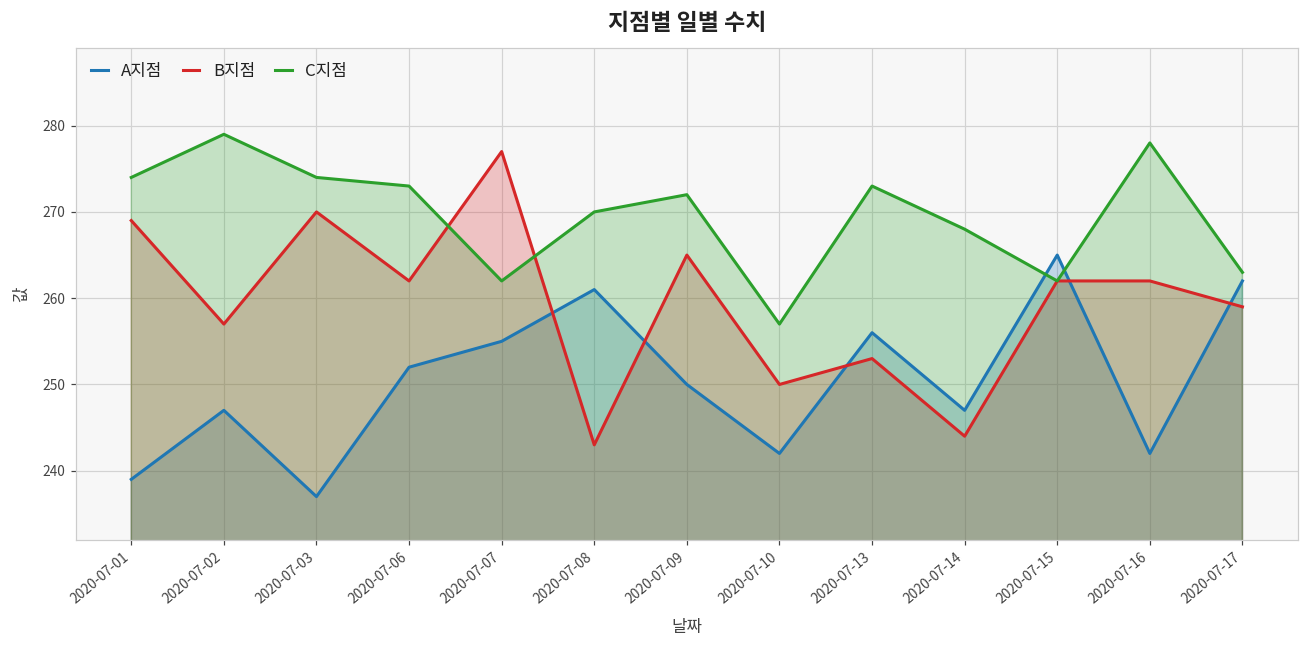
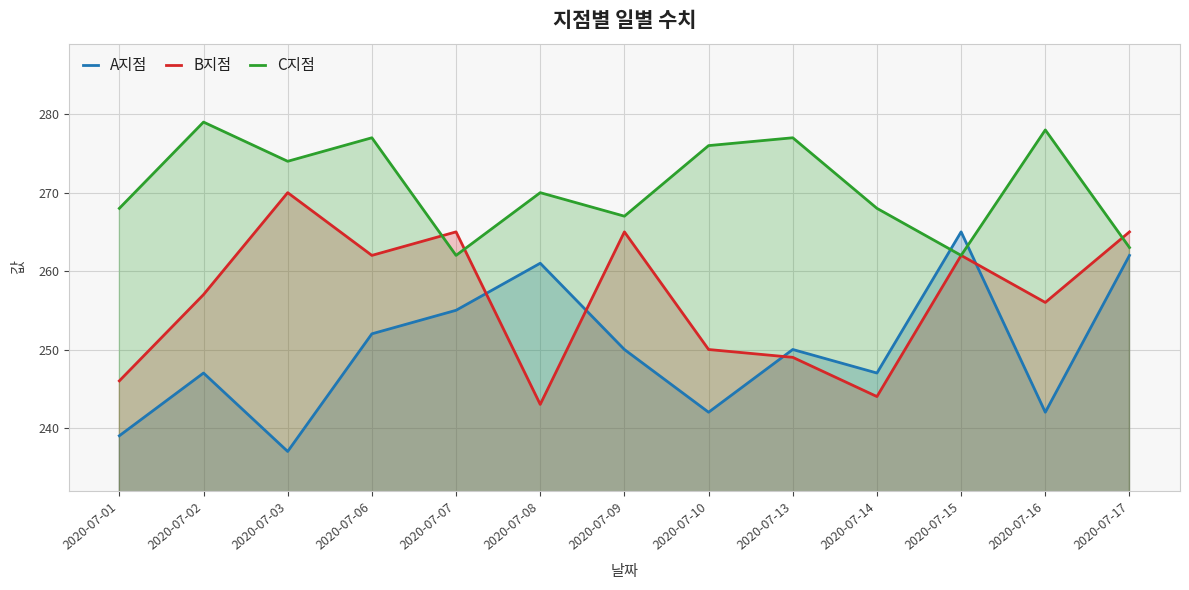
  {
    "A지점": {
      "2020-07-01": 239,
      "2020-07-02": 247,
      "2020-07-03": 237,
      "2020-07-06": 252,
      "2020-07-07": 255,
      "2020-07-08": 261,
      "2020-07-09": 250,
      "2020-07-10": 242,
-     "2020-07-13": 256,
+     "2020-07-13": 250,
      "2020-07-14": 247,
      "2020-07-15": 265,
      "2020-07-16": 242,
      "2020-07-17": 262
    },
    "B지점": {
-     "2020-07-01": 269,
+     "2020-07-01": 246,
      "2020-07-02": 257,
      "2020-07-03": 270,
      "2020-07-06": 262,
-     "2020-07-07": 277,
+     "2020-07-07": 265,
      "2020-07-08": 243,
      "2020-07-09": 265,
      "2020-07-10": 250,
-     "2020-07-13": 253,
+     "2020-07-13": 249,
      "2020-07-14": 244,
-     "2020-07-16": 262,
-     "2020-07-17": 259
+     "2020-07-16": 256,
+     "2020-07-17": 265
    },
    "C지점": {
-     "2020-07-01": 274,
+     "2020-07-01": 268,
      "2020-07-02": 279,
      "2020-07-03": 274,
-     "2020-07-06": 273,
+     "2020-07-06": 277,
      "2020-07-07": 262,
      "2020-07-08": 270,
-     "2020-07-09": 272,
-     "2020-07-10": 257,
-     "2020-07-13": 273,
+     "2020-07-09": 267,
+     "2020-07-10": 276,
+     "2020-07-13": 277,
      "2020-07-14": 268,
      "2020-07-16": 278,
      "2020-07-17": 263
    }
  }
